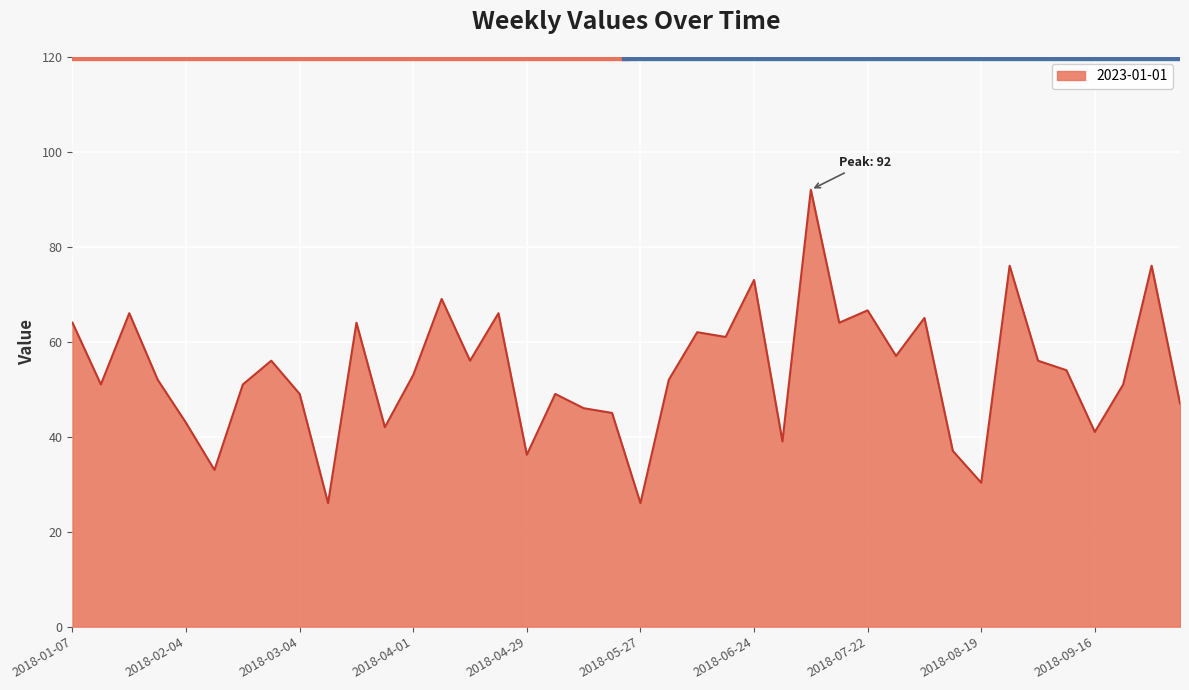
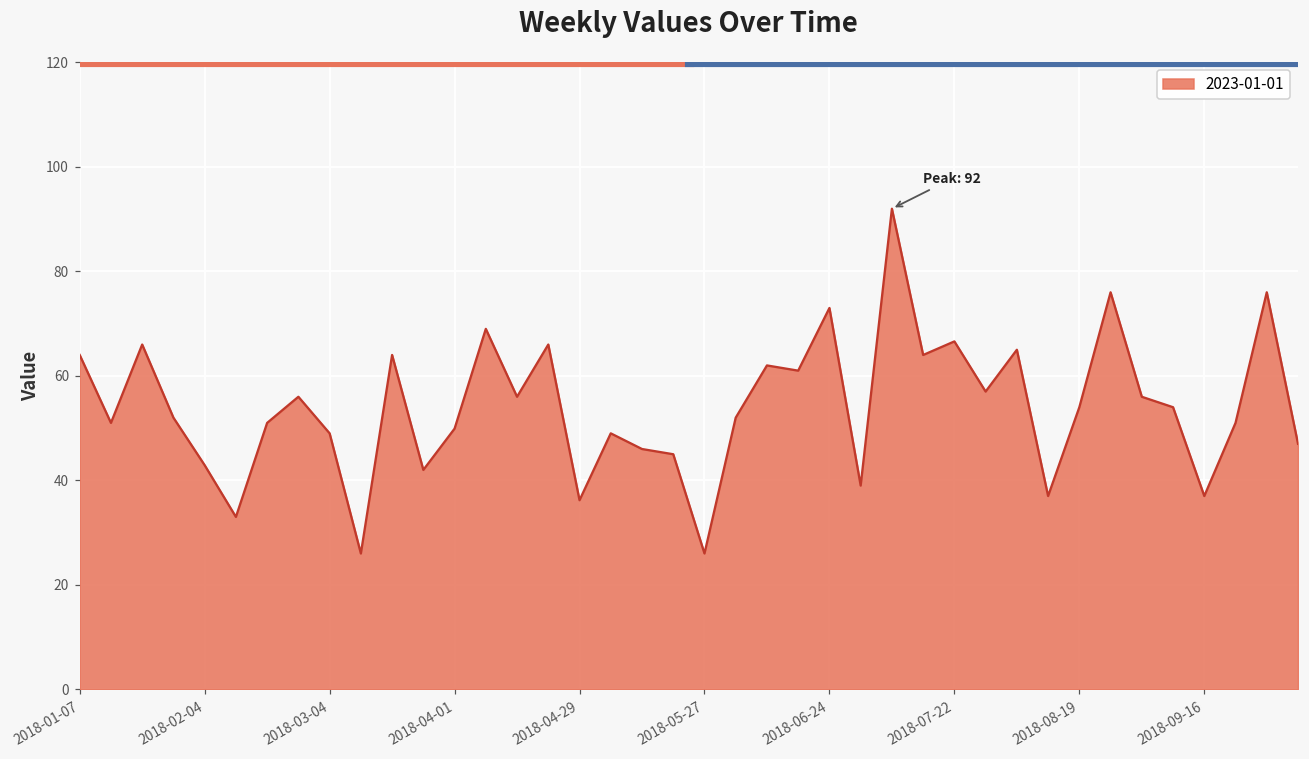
  {
    "2018-01-07": 64,
    "2018-02-04": 43,
    "2018-03-04": 49,
-   "2018-04-01": 53,
+   "2018-04-01": 50,
    "2018-04-29": 36,
    "2018-05-27": 26,
    "2018-06-24": 73,
    "2018-07-22": 67,
-   "2018-08-19": 30,
-   "2018-09-16": 41
+   "2018-08-19": 54,
+   "2018-09-16": 37
  }
